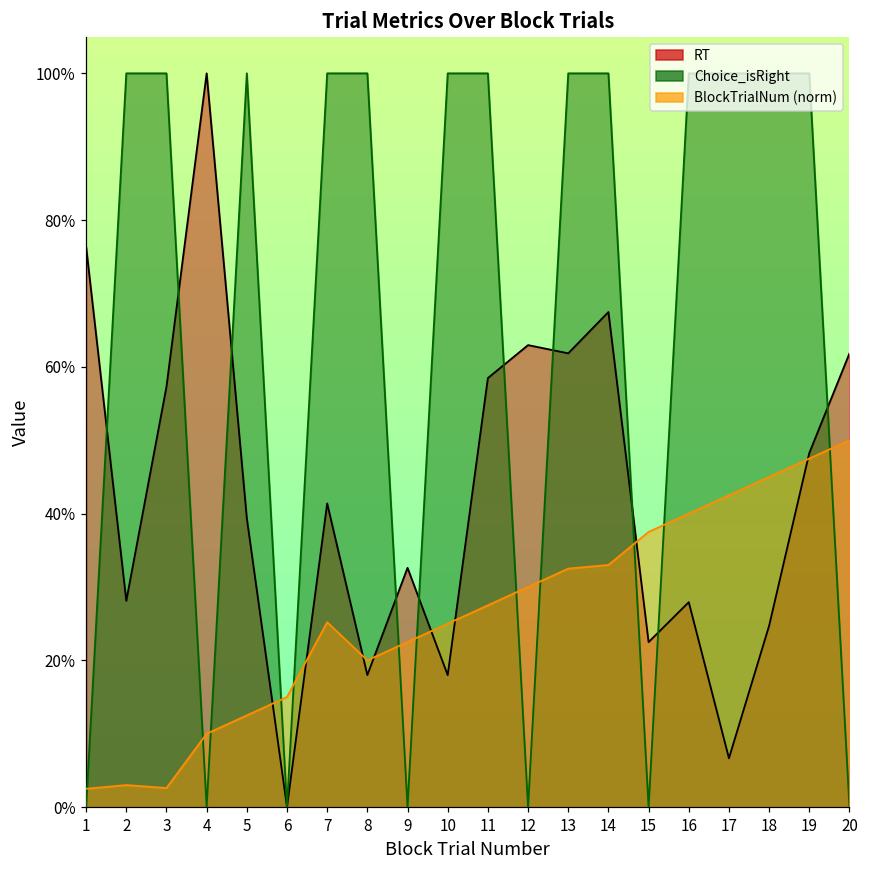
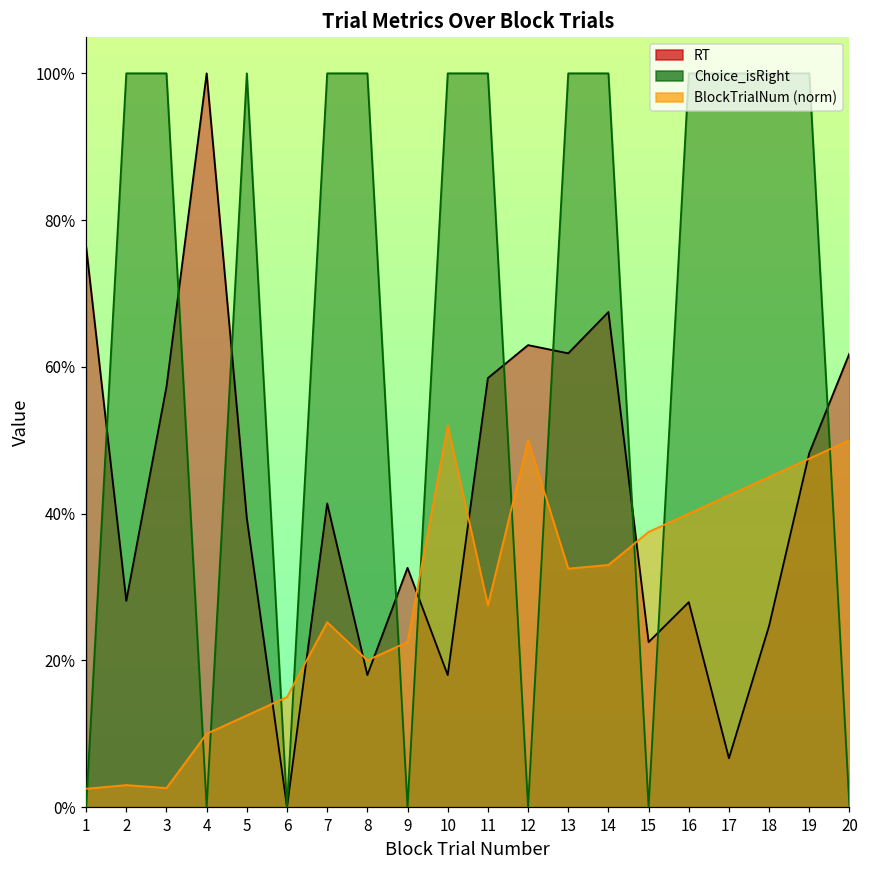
  {
    "RT": {
      "1": "76%",
      "2": "28%",
      "3": "57%",
      "4": "100%",
      "5": "39%",
      "7": "41%",
      "8": "18%",
      "9": "33%",
      "10": "18%",
      "11": "58%",
      "12": "63%",
      "13": "62%",
      "14": "67%",
      "15": "22%",
      "16": "28%",
      "17": "7%",
      "18": "25%",
      "19": "48%",
      "20": "62%"
    },
    "Choice_isRight": {
      "1": "0%",
      "2": "100%",
      "3": "100%",
      "4": "0%",
      "5": "100%",
      "7": "100%",
      "8": "100%",
      "9": "0%",
      "10": "100%",
      "11": "100%",
      "12": "0%",
      "13": "100%",
      "14": "100%",
      "15": "0%",
      "20": "0%"
    },
    "BlockTrialNum (norm)": {
      "1": "3%",
      "2": "3%",
      "3": "3%",
      "4": "10%",
      "5": "13%",
      "6": "15%",
      "7": "25%",
      "8": "20%",
      "9": "23%",
-     "10": "25%",
+     "10": "52%",
      "11": "28%",
-     "12": "30%",
+     "12": "50%",
      "13": "33%",
      "14": "33%",
      "15": "38%",
      "16": "40%",
      "17": "43%",
      "18": "45%",
      "19": "48%",
      "20": "50%"
    }
  }
